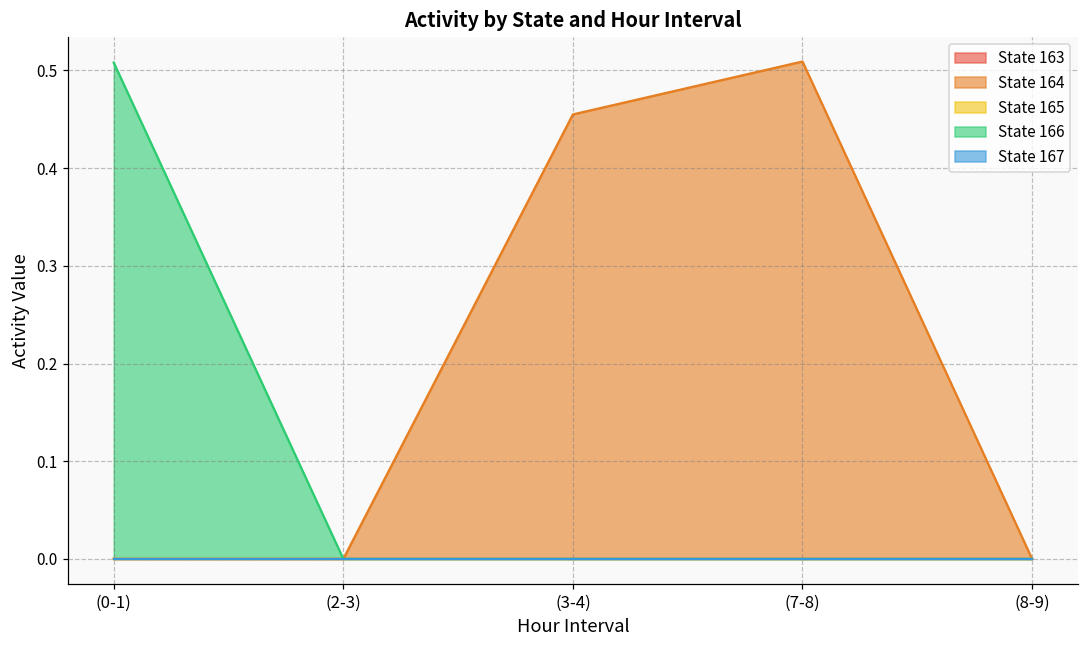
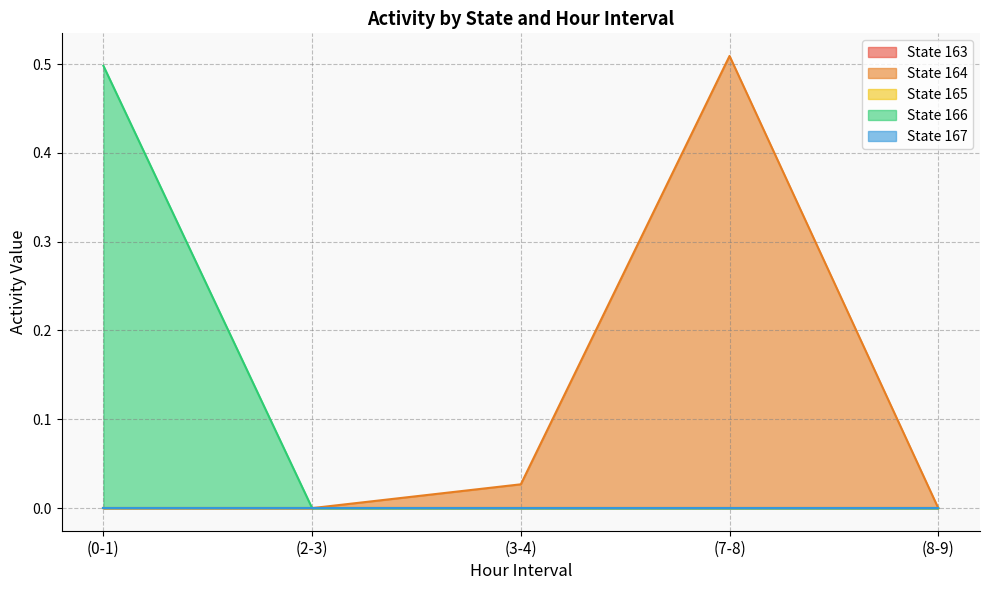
  {
    "State 164": {
-     "(3-4)": 0.45,
+     "(3-4)": 0.03,
      "(7-8)": 0.51
    },
    "State 166": {
-     "(0-1)": 0.51
+     "(0-1)": 0.50
    }
  }
